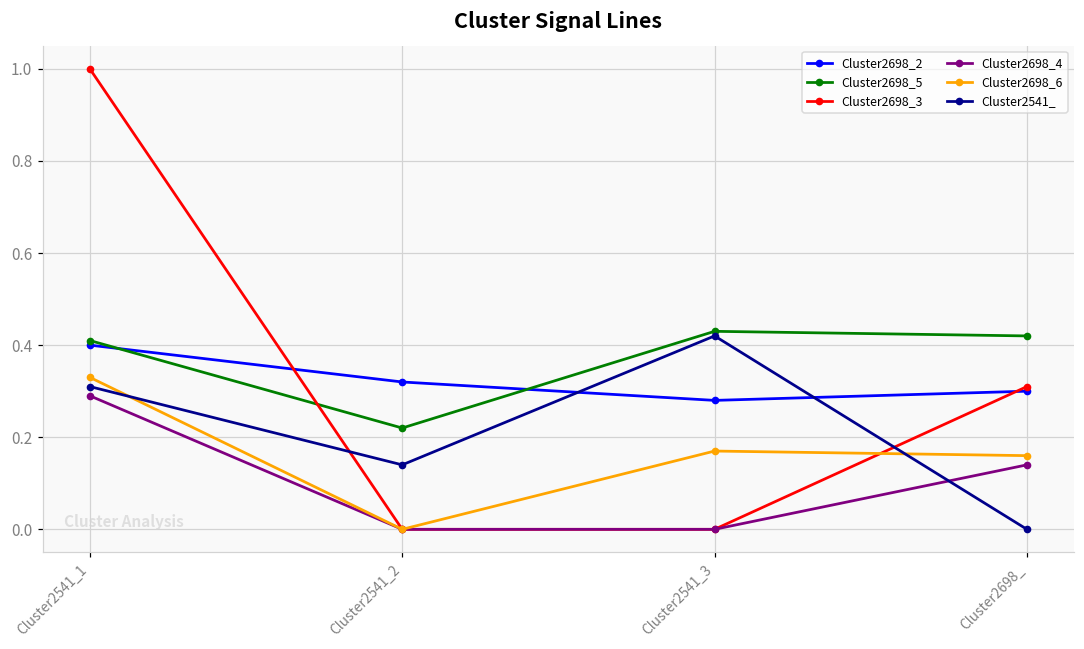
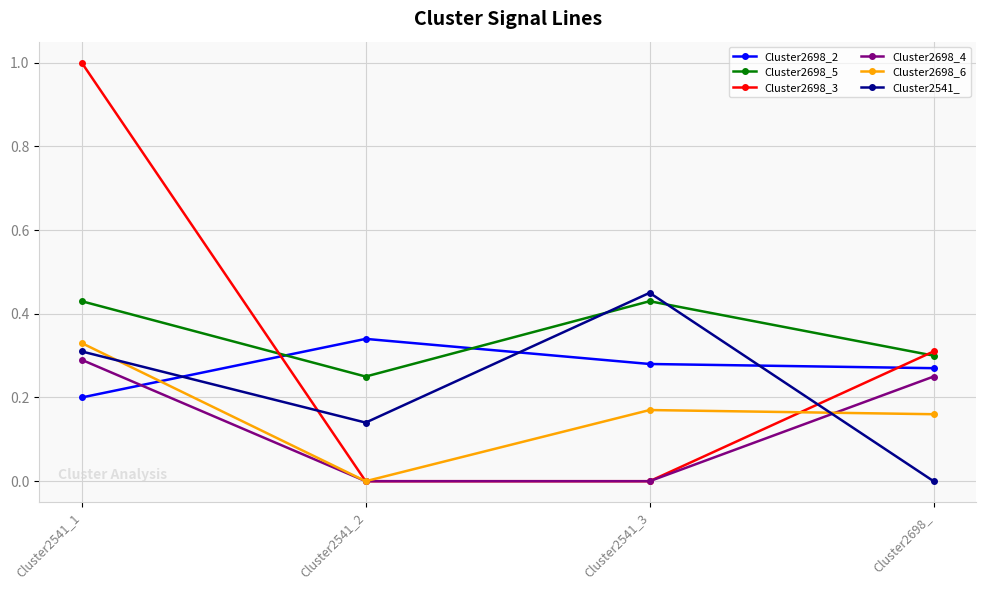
  {
    "Cluster2698_2": {
-     "Cluster2541_1": 0.4,
-     "Cluster2541_2": 0.32,
+     "Cluster2541_1": 0.2,
+     "Cluster2541_2": 0.34,
      "Cluster2541_3": 0.28,
-     "Cluster2698_": 0.30
+     "Cluster2698_": 0.27
    },
    "Cluster2698_5": {
-     "Cluster2541_1": 0.41,
-     "Cluster2541_2": 0.22,
+     "Cluster2541_1": 0.43,
+     "Cluster2541_2": 0.25,
      "Cluster2541_3": 0.43,
-     "Cluster2698_": 0.42
+     "Cluster2698_": 0.30
    },
    "Cluster2698_3": {
      "Cluster2541_1": 1.00,
      "Cluster2698_": 0.31
    },
    "Cluster2698_4": {
      "Cluster2541_1": 0.29,
-     "Cluster2698_": 0.14
+     "Cluster2698_": 0.25
    },
    "Cluster2698_6": {
      "Cluster2541_1": 0.33,
      "Cluster2541_3": 0.17,
      "Cluster2698_": 0.16
    },
    "Cluster2541_": {
      "Cluster2541_1": 0.31,
      "Cluster2541_2": 0.14,
-     "Cluster2541_3": 0.42,
+     "Cluster2541_3": 0.45,
      "Cluster2698_": 0.00
    }
  }
